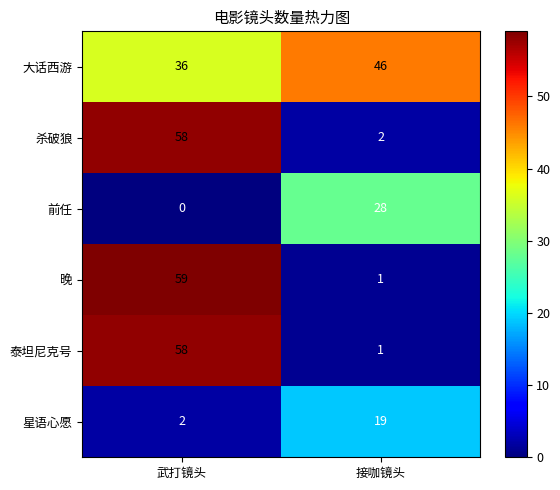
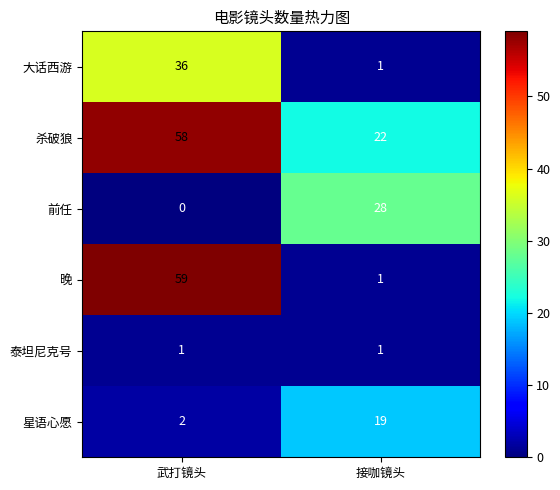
  {
    "大话西游": {
      "武打镜头": 36,
-     "接咖镜头": 46
+     "接咖镜头": 1
    },
    "杀破狼": {
      "武打镜头": 58,
-     "接咖镜头": 2
+     "接咖镜头": 22
    },
    "前任": {
      "武打镜头": 0,
      "接咖镜头": 28
    },
    "晚": {
      "武打镜头": 59,
      "接咖镜头": 1
    },
    "泰坦尼克号": {
-     "武打镜头": 58,
+     "武打镜头": 1,
      "接咖镜头": 1
    },
    "星语心愿": {
      "武打镜头": 2,
      "接咖镜头": 19
    }
  }
